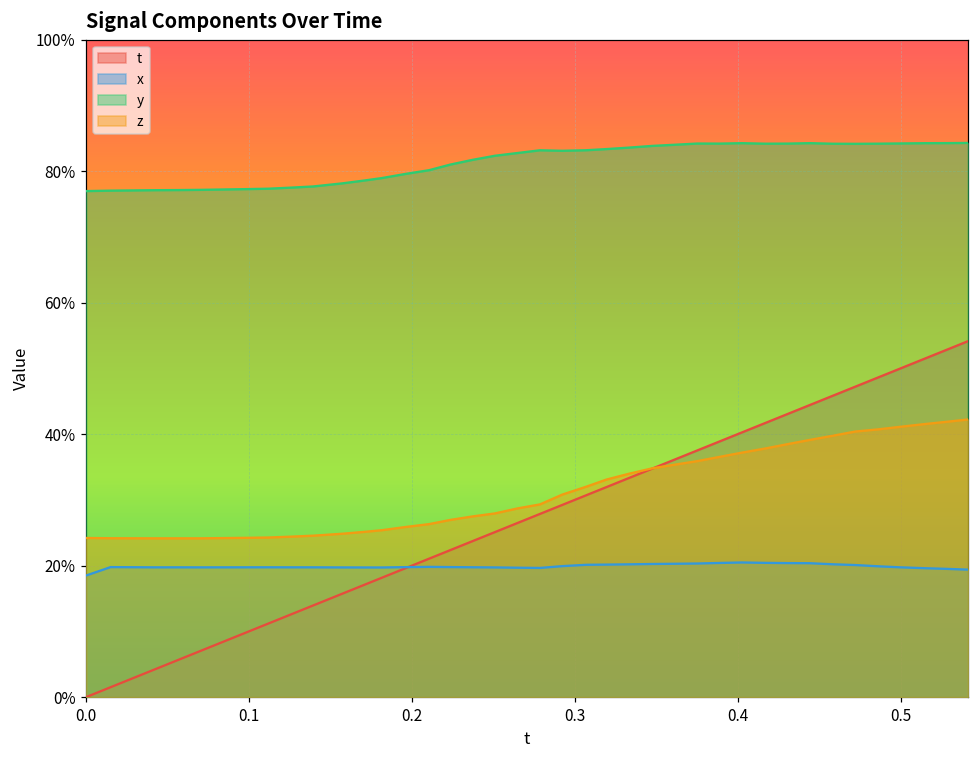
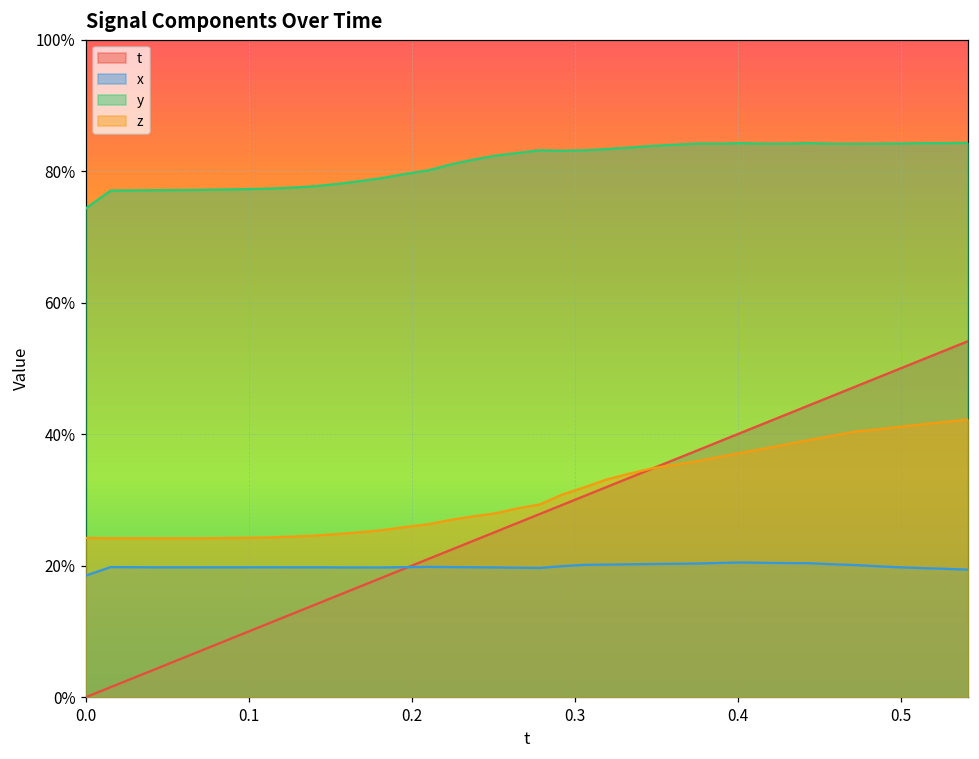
  {
    "t": {
      "0.0": "0%"
    },
    "x": {
      "0.0": "18%"
    },
    "y": {
-     "0.0": "77%"
+     "0.0": "74%"
    },
    "z": {
      "0.0": "24%"
    }
  }
